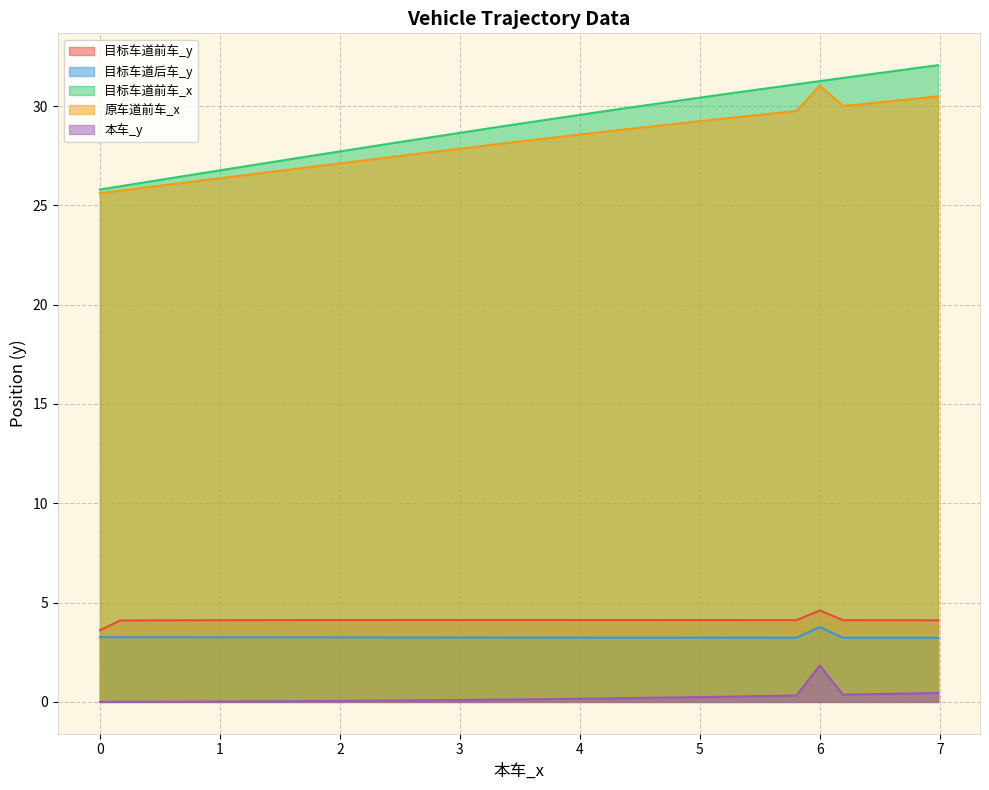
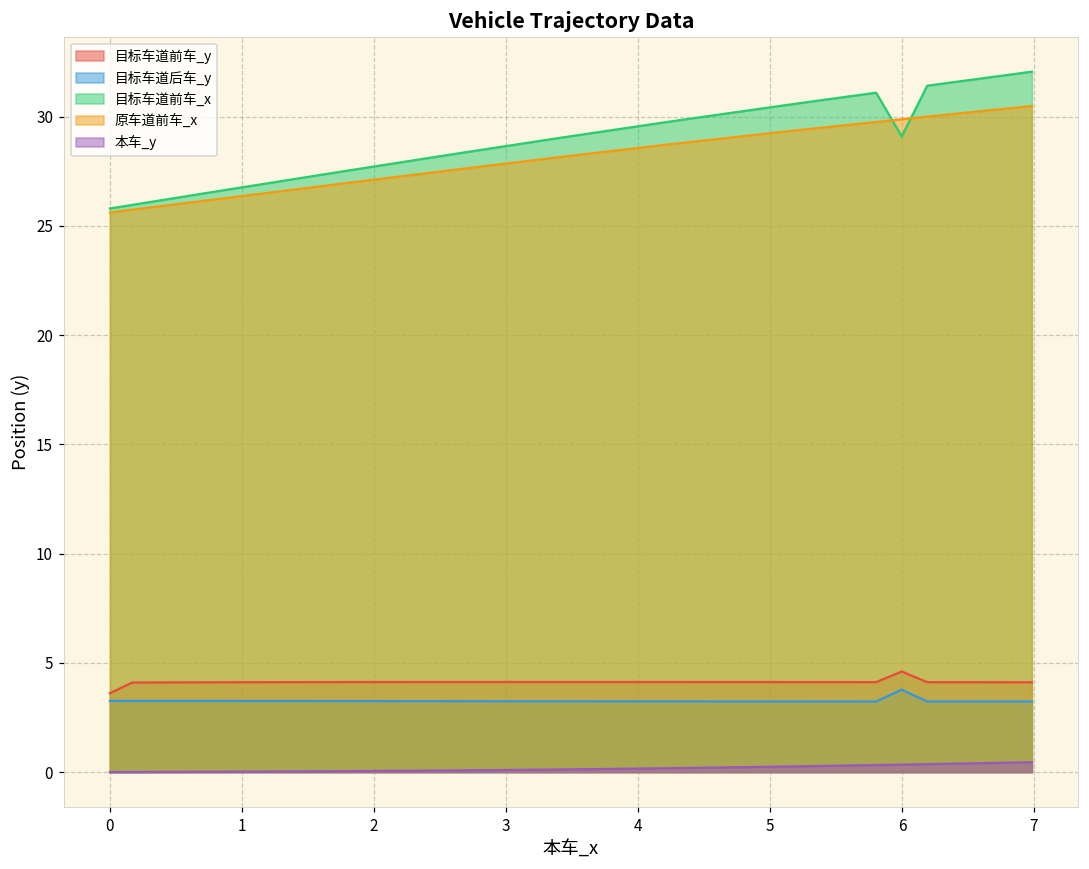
  {
    "目标车道前车_y": {
      "0": 3.6,
      "6": 4.6
    },
    "目标车道后车_y": {
      "0": 3.3,
      "6": 3.8
    },
    "目标车道前车_x": {
      "0": 25.8,
-     "6": 31.3
+     "6": 29.1
    },
    "原车道前车_x": {
      "0": 25.6,
-     "6": 31.0
+     "6": 29.9
    },
    "本车_y": {
      "0": 0.0,
-     "6": 1.8
+     "6": 0.3
    }
  }
